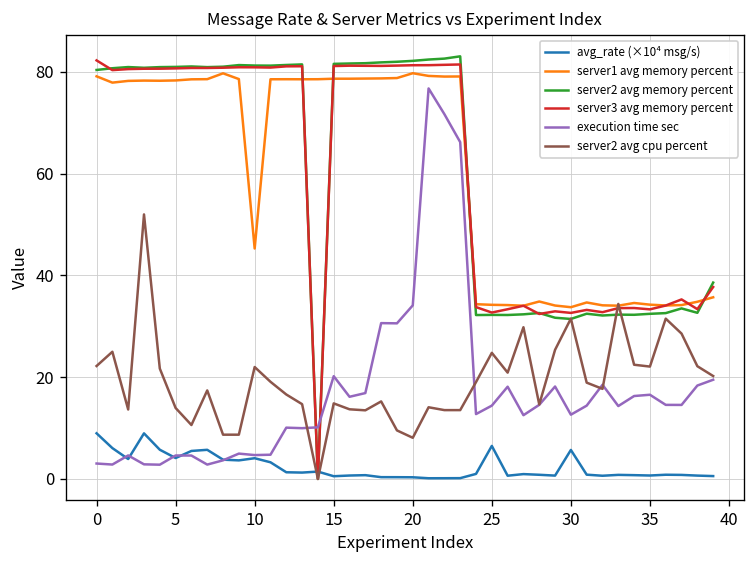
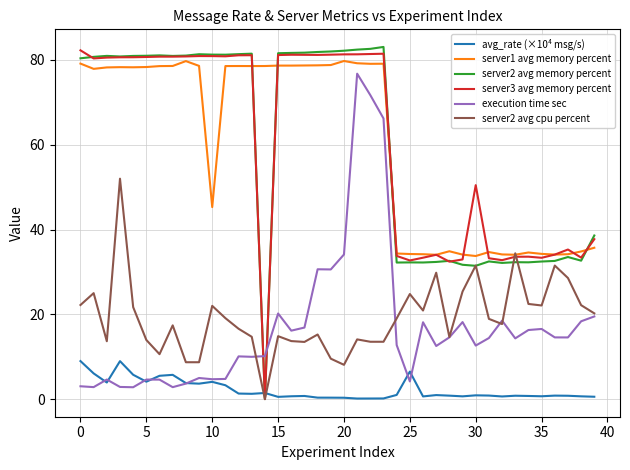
  {
    "avg_rate (×10⁴ msg/s)": {
      "0": 9,
      "10": 4,
      "15": 1,
      "20": 0,
      "25": 6,
-     "30": 6,
+     "30": 1,
      "35": 1
    },
    "server1 avg memory percent": {
      "0": 79,
      "5": 78,
      "10": 45,
      "15": 79,
      "20": 80,
      "25": 34,
      "30": 34,
      "35": 34
    },
    "server2 avg memory percent": {
      "0": 80,
      "20": 82,
      "35": 32
    },
    "server3 avg memory percent": {
      "0": 82,
      "20": 81,
-     "30": 33,
+     "30": 50,
      "35": 33
    },
    "execution time sec": {
      "0": 3,
      "10": 5,
      "15": 20,
      "20": 34,
-     "25": 14,
+     "25": 4,
      "30": 13,
      "35": 17
    },
    "server2 avg cpu percent": {
      "0": 22,
      "5": 14,
      "10": 22,
      "15": 15,
      "20": 8,
      "25": 25,
      "35": 22
    }
  }
